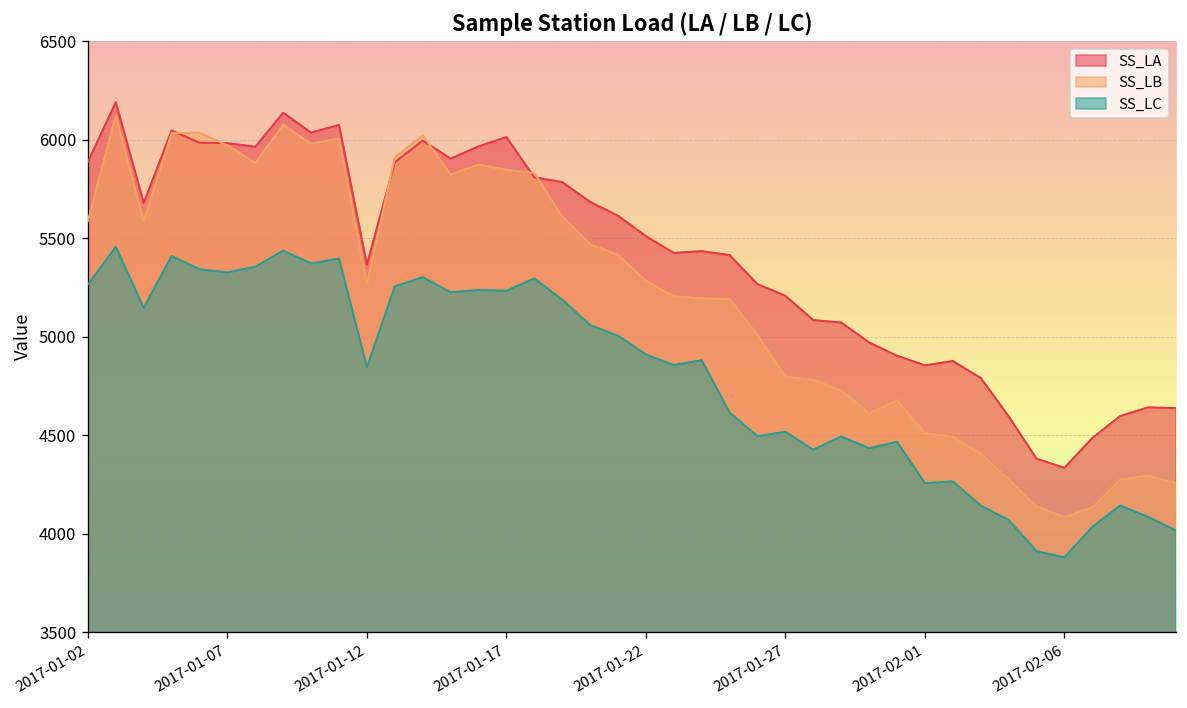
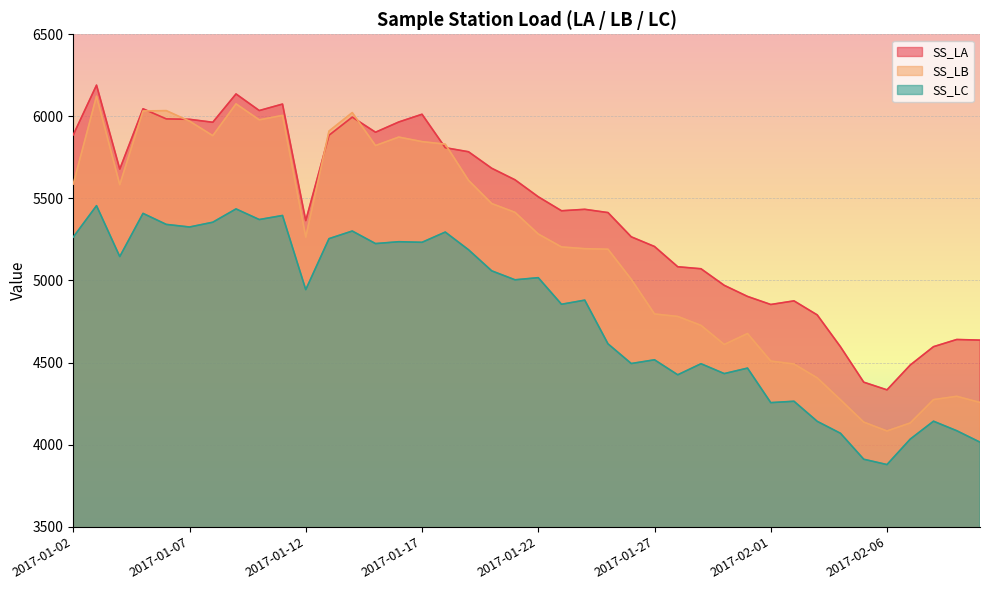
  {
    "SS_LA": {
      "2017-01-02": 5890,
      "2017-01-12": 5360,
      "2017-01-17": 6010,
      "2017-01-22": 5510,
      "2017-01-27": 5210,
      "2017-02-01": 4850,
      "2017-02-06": 4330
    },
    "SS_LB": {
      "2017-01-02": 5590,
      "2017-01-12": 5260,
      "2017-01-17": 5850,
      "2017-01-22": 5280,
      "2017-01-27": 4800,
      "2017-02-01": 4510,
      "2017-02-06": 4080
    },
    "SS_LC": {
      "2017-01-02": 5260,
      "2017-01-07": 5330,
-     "2017-01-12": 4840,
+     "2017-01-12": 4940,
      "2017-01-17": 5230,
-     "2017-01-22": 4910,
+     "2017-01-22": 5020,
      "2017-01-27": 4520,
      "2017-02-01": 4260,
      "2017-02-06": 3880
    }
  }
